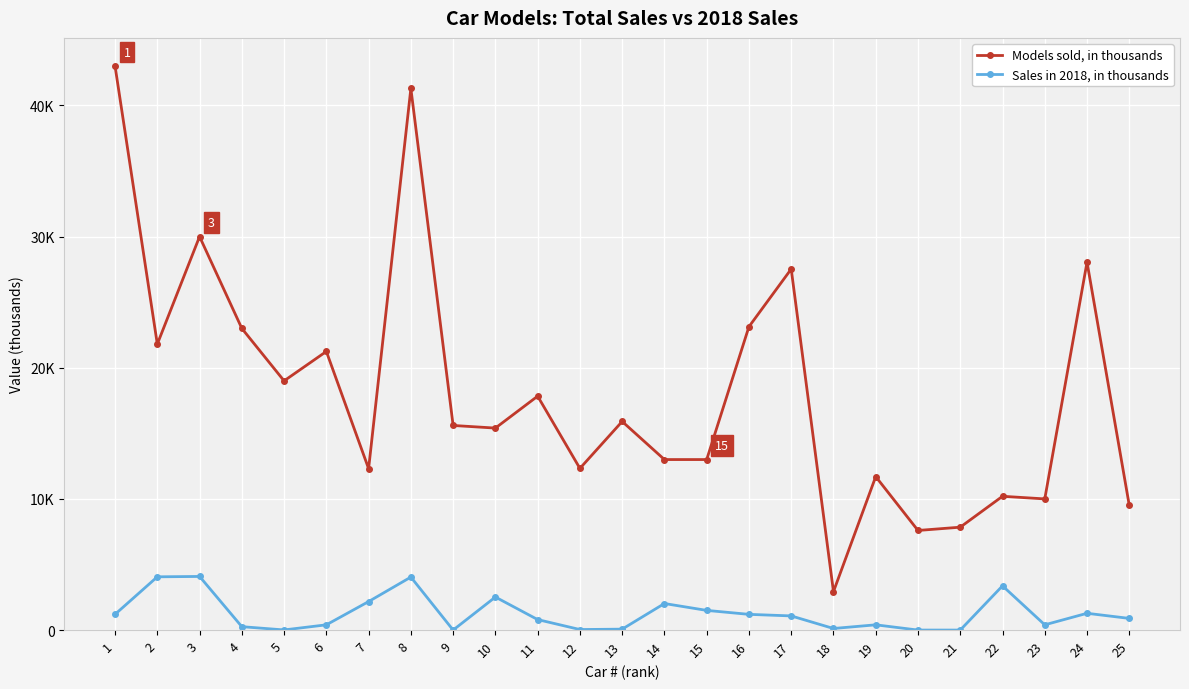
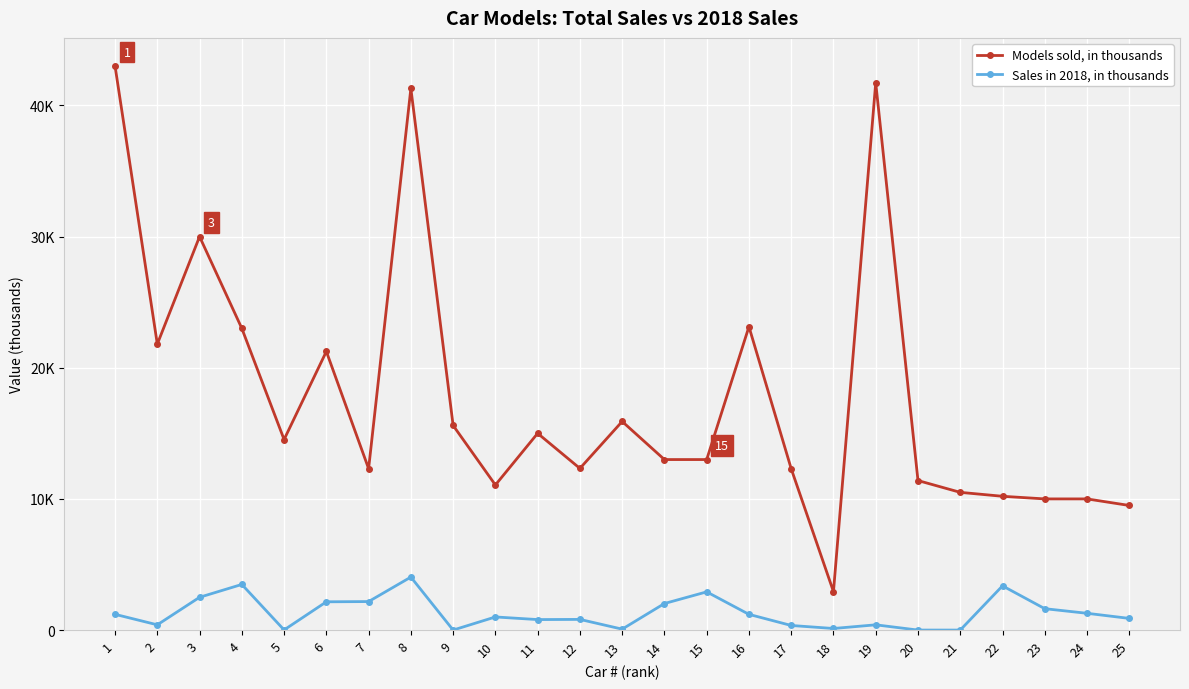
  {
    "Models sold, in thousands": {
      "2": 21800,
      "4": 23000,
-     "5": 19000,
+     "5": 14500,
      "6": 21200,
      "7": 12300,
      "8": 41300,
      "9": 15600,
-     "10": 15400,
-     "11": 17800,
+     "10": 11100,
+     "11": 15000,
      "12": 12300,
      "13": 15900,
      "14": 13000,
      "16": 23100,
-     "17": 27500,
+     "17": 12300,
      "18": 2900,
-     "19": 11700,
-     "20": 7600,
-     "21": 7800,
+     "19": 41700,
+     "20": 11400,
+     "21": 10500,
      "22": 10200,
      "23": 10000,
-     "24": 28100,
+     "24": 10000,
      "25": 9500
    },
    "Sales in 2018, in thousands": {
      "1": 1200,
-     "2": 4100,
-     "3": 4100,
-     "4": 300,
+     "2": 400,
+     "3": 2500,
+     "4": 3500,
      "5": 0,
-     "6": 400,
+     "6": 2200,
      "7": 2200,
      "8": 4000,
      "9": 0,
-     "10": 2500,
+     "10": 1000,
      "11": 800,
-     "12": 0,
+     "12": 800,
      "13": 100,
      "14": 2000,
-     "15": 1500,
+     "15": 2900,
      "16": 1200,
-     "17": 1100,
+     "17": 400,
      "18": 100,
      "19": 400,
      "20": 0,
      "21": 0,
      "22": 3400,
-     "23": 400,
+     "23": 1600,
      "24": 1300,
      "25": 900
    }
  }
